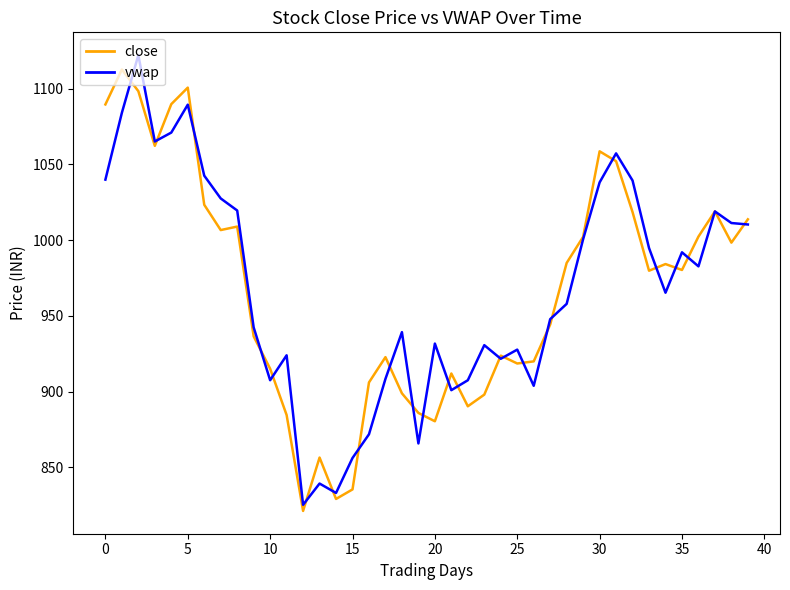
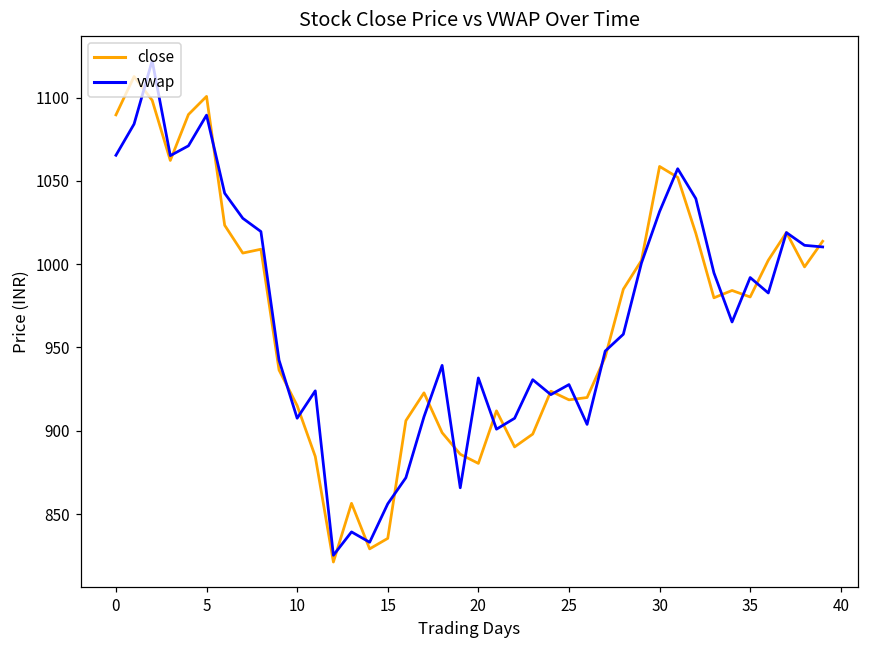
  {
    "close": {
      "0": 1090,
      "5": 1101,
      "10": 915,
      "15": 835,
      "20": 880,
      "25": 919,
      "30": 1059,
      "35": 980
    },
    "vwap": {
-     "0": 1040,
+     "0": 1065,
      "5": 1089,
      "10": 908,
      "15": 856,
      "20": 932,
      "25": 928,
-     "30": 1038,
+     "30": 1032,
      "35": 992
    }
  }
